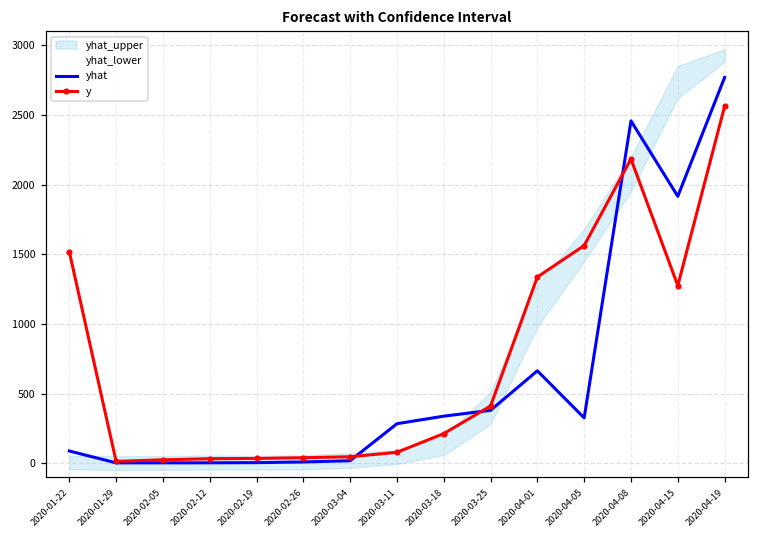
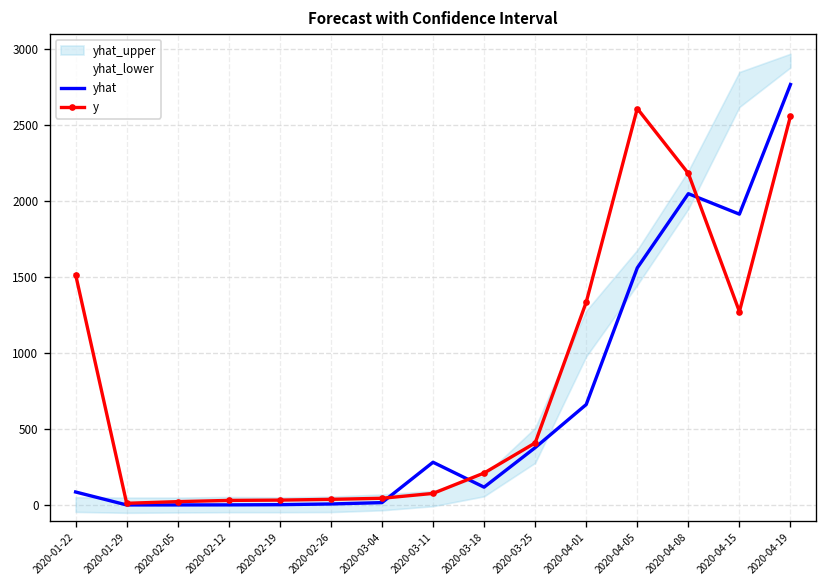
  {
    "yhat": {
      "2020-01-22": 90,
      "2020-02-05": 0,
      "2020-02-12": 0,
      "2020-02-19": 0,
      "2020-02-26": 10,
      "2020-03-04": 20,
      "2020-03-11": 280,
-     "2020-03-18": 340,
+     "2020-03-18": 120,
      "2020-03-25": 380,
      "2020-04-01": 660,
-     "2020-04-05": 330,
-     "2020-04-08": 2460,
+     "2020-04-05": 1560,
+     "2020-04-08": 2050,
      "2020-04-15": 1920,
      "2020-04-19": 2770
    },
    "y": {
      "2020-01-22": 1520,
      "2020-02-05": 30,
      "2020-02-12": 30,
      "2020-03-04": 50,
      "2020-03-25": 410,
      "2020-04-01": 1340,
-     "2020-04-05": 1560,
+     "2020-04-05": 2610,
      "2020-04-15": 1270,
      "2020-04-19": 2560
    }
  }
